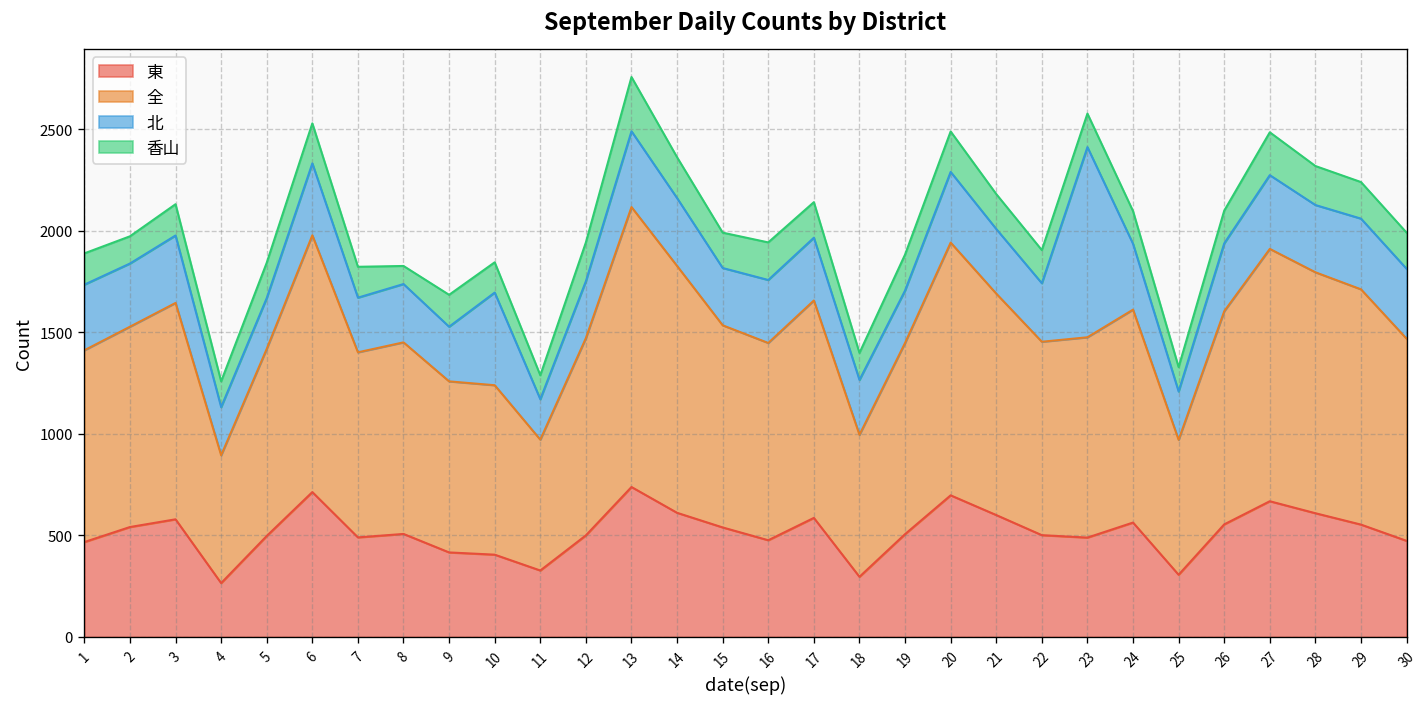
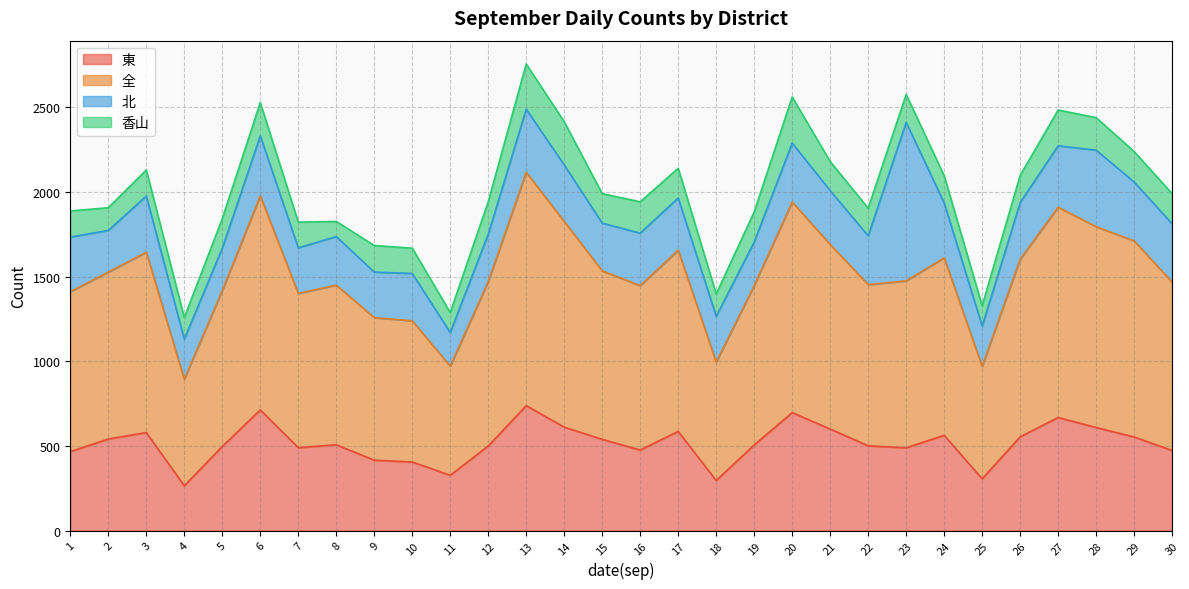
  {
    "北": {
      "1": 320,
-     "2": 310,
+     "2": 250,
      "3": 330,
      "4": 240,
      "5": 250,
      "6": 350,
      "7": 270,
      "8": 290,
      "9": 270,
-     "10": 460,
+     "10": 280,
      "11": 200,
      "12": 280,
      "13": 370,
      "14": 330,
      "15": 280,
      "16": 310,
      "17": 310,
      "18": 270,
      "19": 260,
      "20": 350,
      "21": 320,
      "22": 290,
      "23": 940,
      "24": 320,
      "25": 240,
      "26": 330,
      "27": 360,
-     "28": 330,
+     "28": 450,
      "29": 350,
      "30": 340
    },
    "香山": {
      "1": 150,
      "2": 130,
      "3": 150,
      "4": 130,
      "5": 170,
      "6": 200,
      "7": 150,
      "8": 90,
      "9": 160,
      "10": 150,
      "11": 120,
      "12": 190,
      "13": 270,
-     "14": 200,
+     "14": 260,
      "15": 170,
      "16": 190,
      "17": 180,
      "18": 130,
      "19": 180,
-     "20": 200,
+     "20": 270,
      "21": 170,
      "22": 160,
      "23": 170,
      "24": 160,
      "25": 120,
      "26": 160,
      "27": 210,
      "28": 190,
      "29": 180,
      "30": 180
    }
  }
